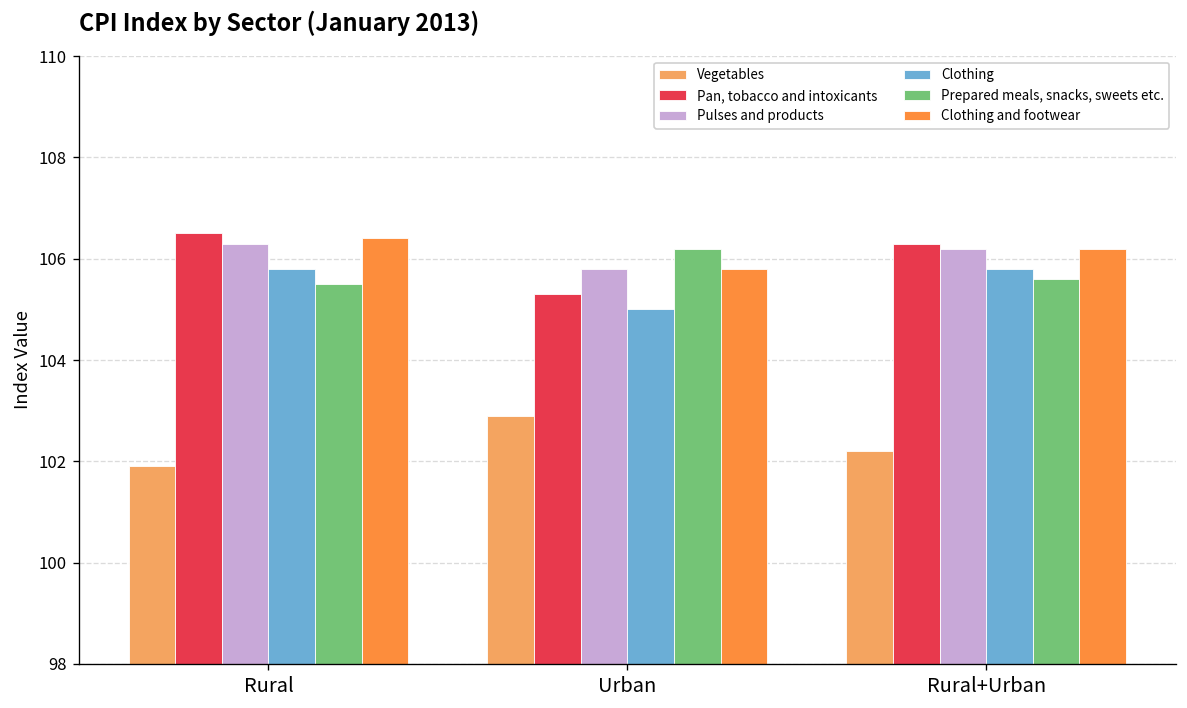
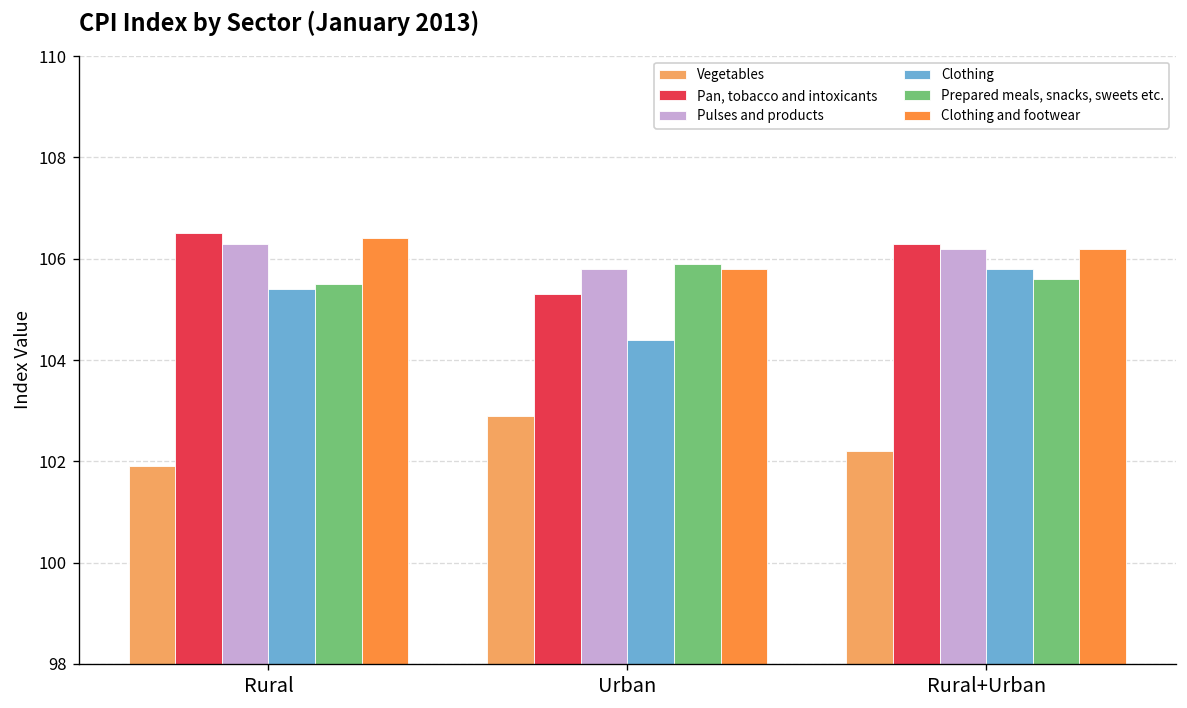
  {
    "Pan, tobacco and intoxicants": {
      "Rural": 106.5,
      "Urban": 105.3,
      "Rural+Urban": 106.3
    },
    "Pulses and products": {
      "Rural": 106.3,
      "Urban": 105.8,
      "Rural+Urban": 106.2
    },
    "Clothing": {
-     "Rural": 105.8,
-     "Urban": 105.0,
+     "Rural": 105.4,
+     "Urban": 104.4,
      "Rural+Urban": 105.8
    },
    "Prepared meals, snacks, sweets etc.": {
      "Rural": 105.5,
-     "Urban": 106.2,
+     "Urban": 105.9,
      "Rural+Urban": 105.6
    }
  }
